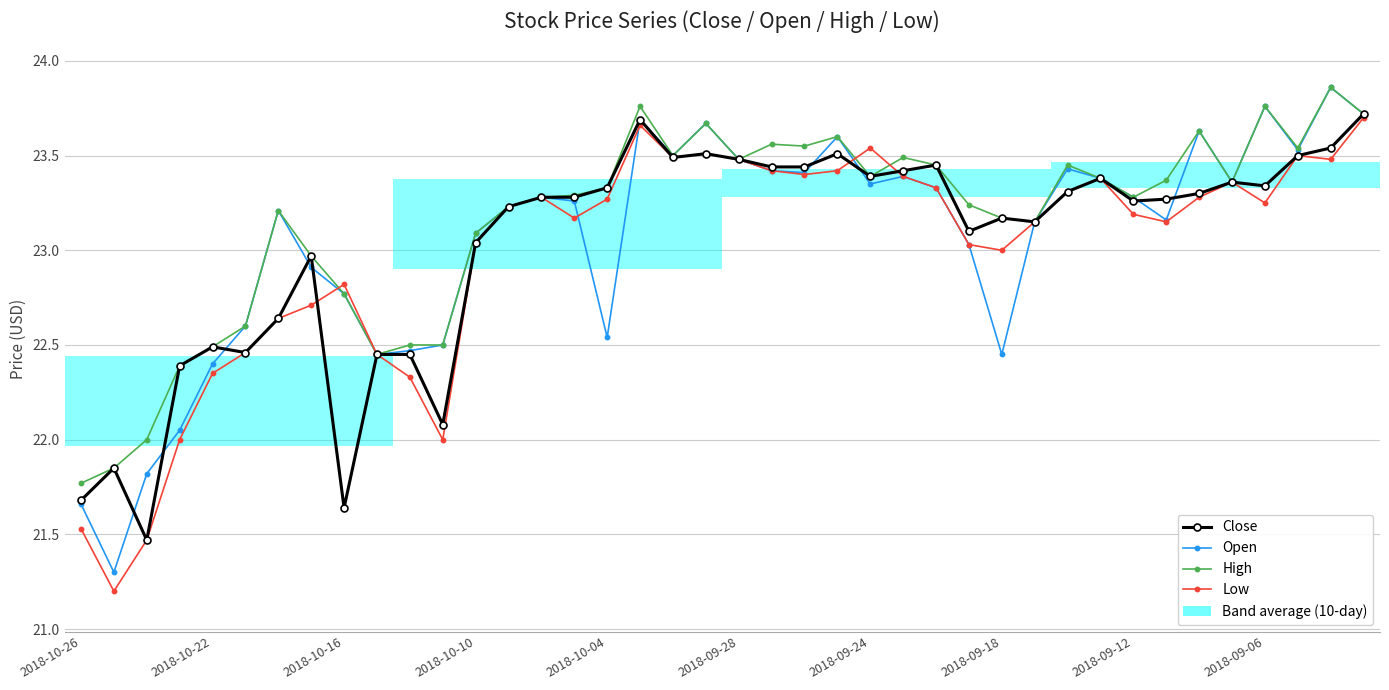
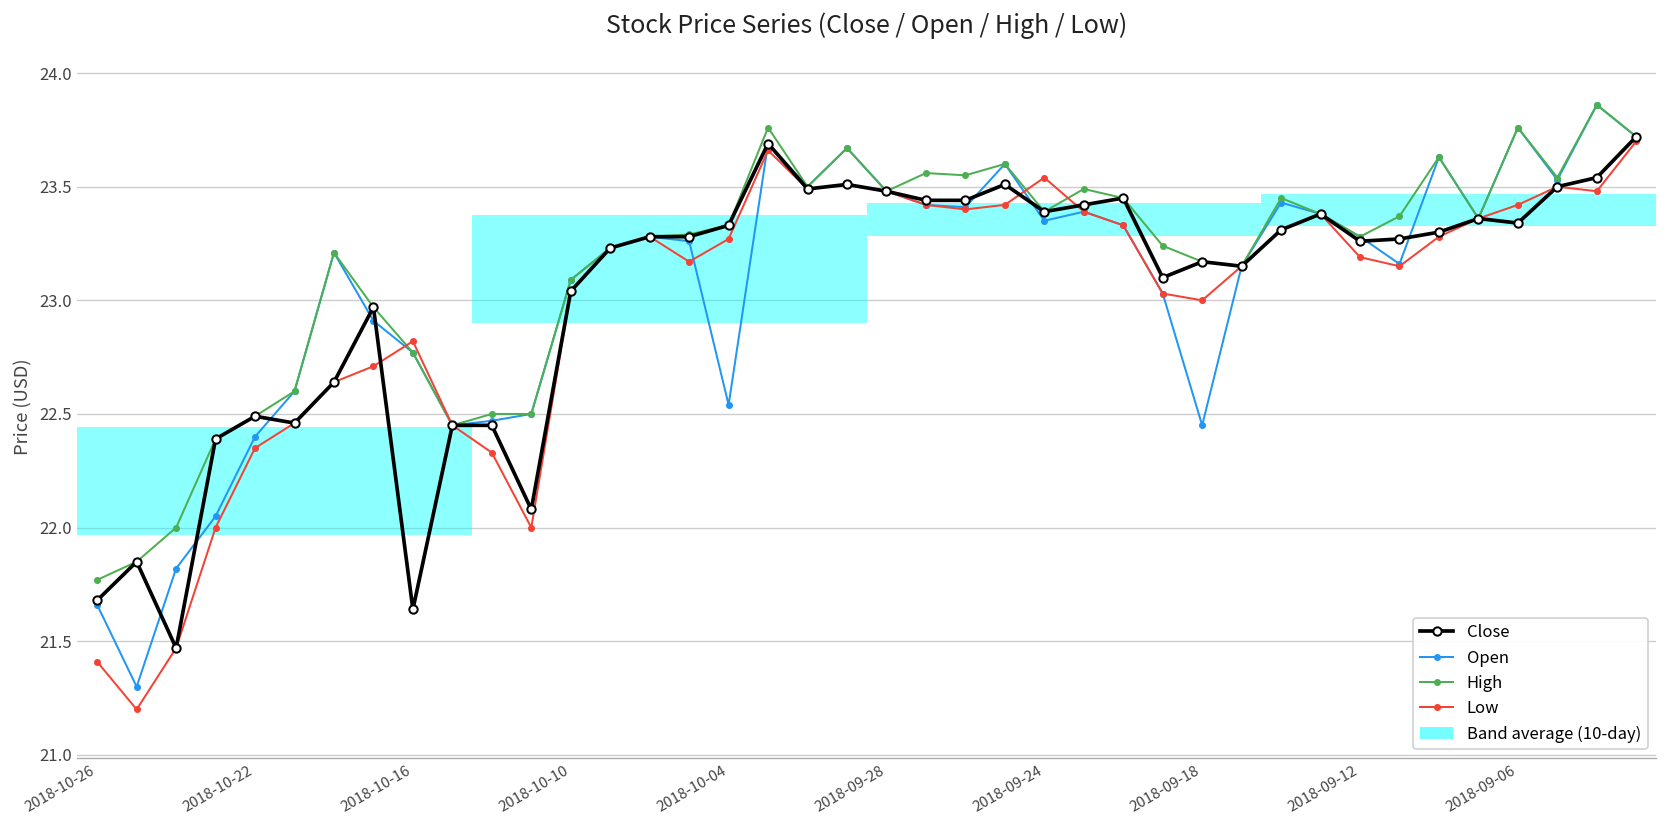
  {
    "Close": {
      "2018-10-26": 21.68,
      "2018-10-16": 21.64,
      "2018-09-12": 23.26,
      "2018-09-06": 23.34
    },
    "Open": {
      "2018-10-26": 21.66,
      "2018-10-22": 22.40,
      "2018-10-04": 22.54,
      "2018-09-24": 23.35,
      "2018-09-18": 22.45
    },
    "High": {
      "2018-10-26": 21.77
    },
    "Low": {
-     "2018-10-26": 21.53,
+     "2018-10-26": 21.41,
      "2018-10-22": 22.35,
      "2018-10-16": 22.82,
      "2018-10-04": 23.27,
      "2018-09-24": 23.54,
      "2018-09-18": 23.00,
      "2018-09-12": 23.19,
-     "2018-09-06": 23.25
+     "2018-09-06": 23.42
    }
  }
